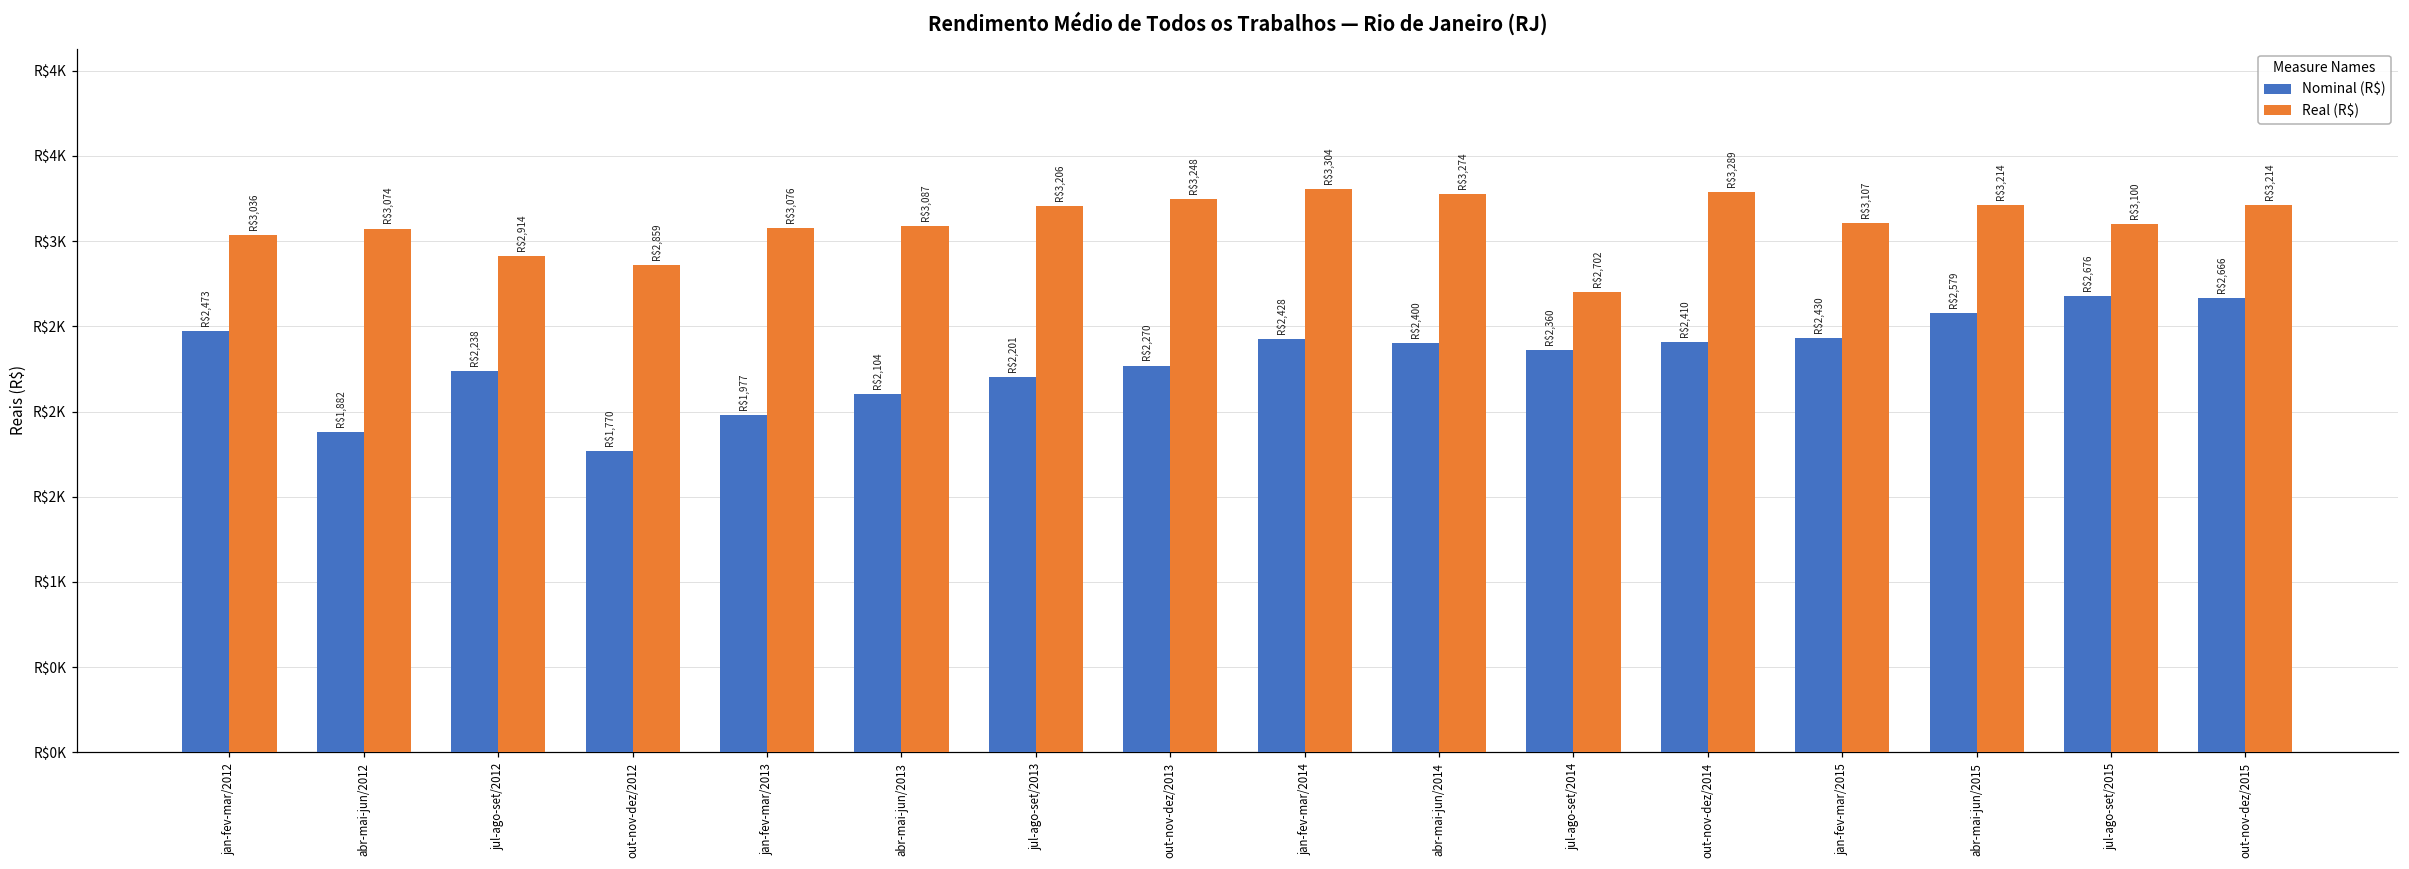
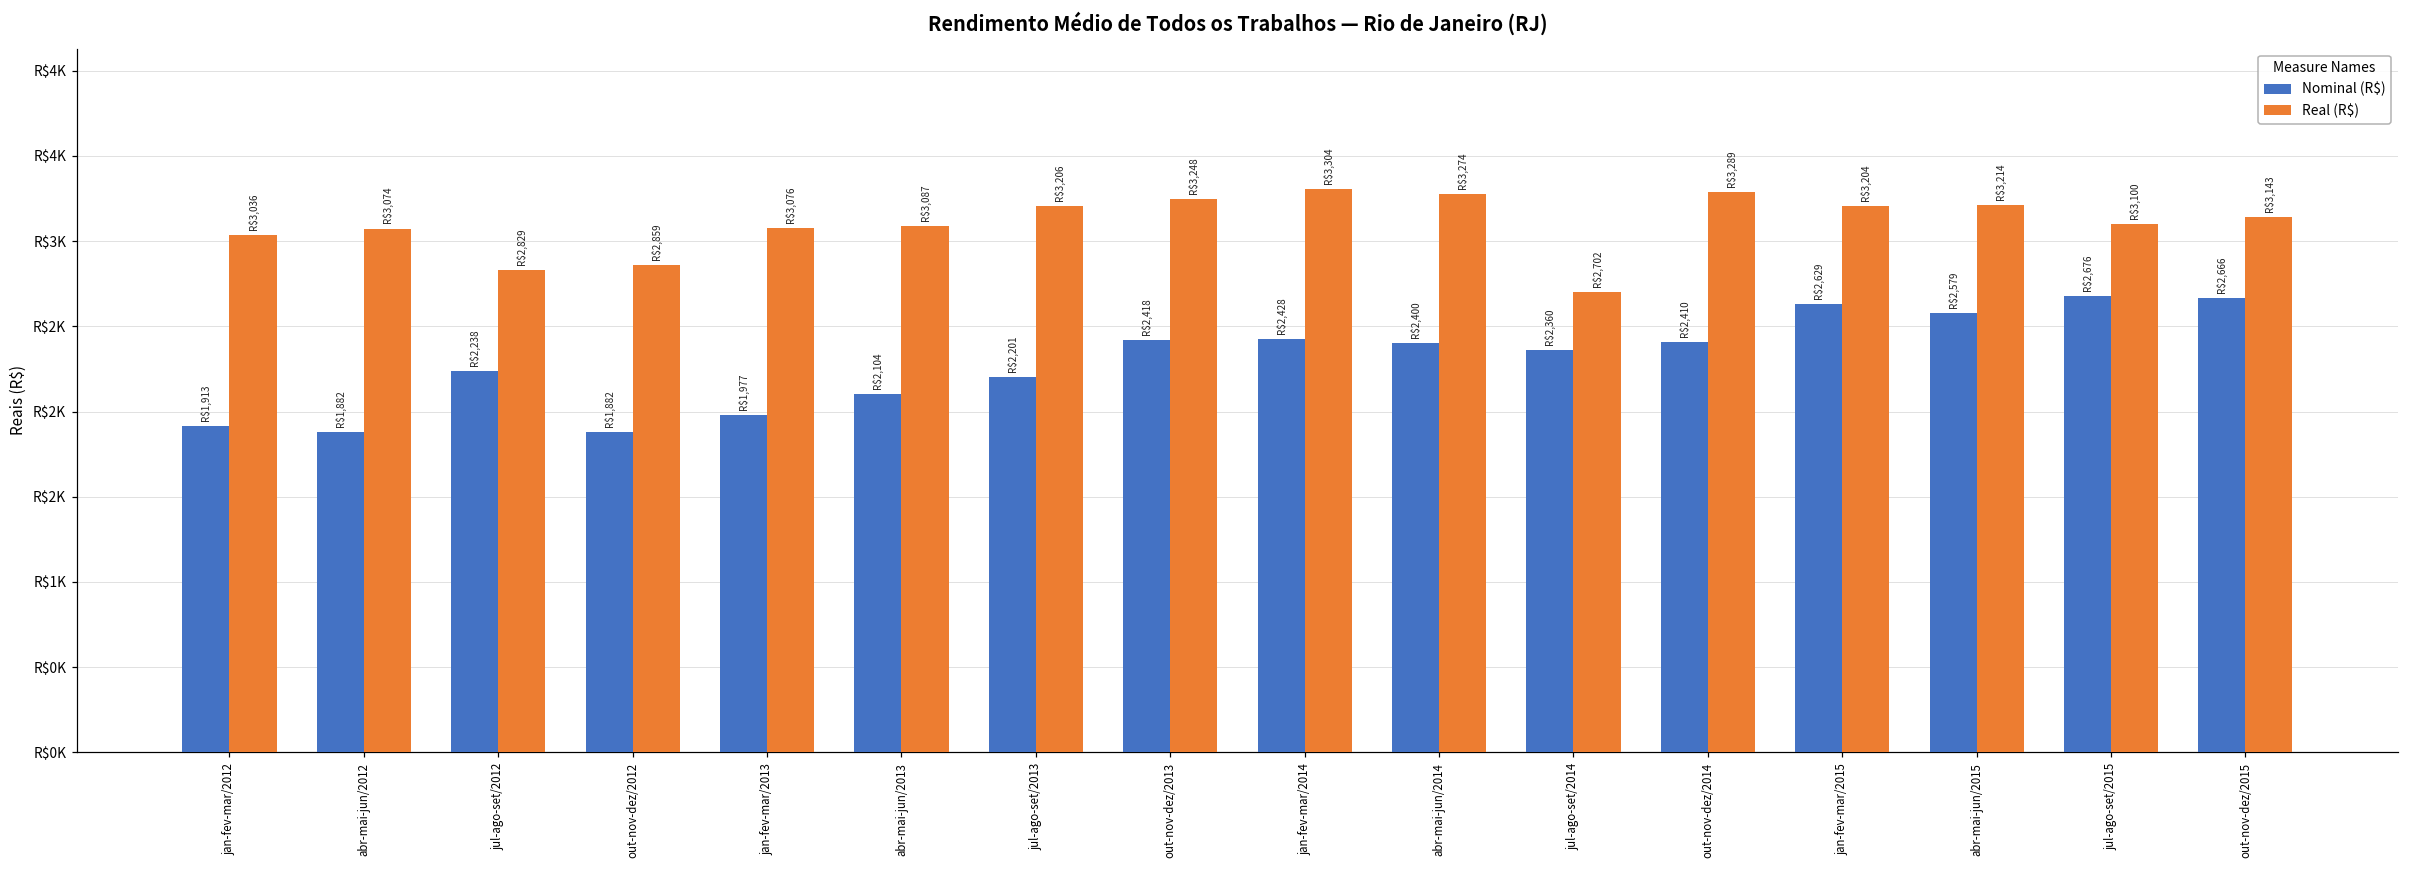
  {
    "Nominal (R$)": {
-     "jan-fev-mar/2012": "$2,473",
+     "jan-fev-mar/2012": "$1,913",
      "abr-mai-jun/2012": "$1,882",
      "jul-ago-set/2012": "$2,238",
-     "out-nov-dez/2012": "$1,770",
+     "out-nov-dez/2012": "$1,882",
      "jan-fev-mar/2013": "$1,977",
      "abr-mai-jun/2013": "$2,104",
      "jul-ago-set/2013": "$2,201",
-     "out-nov-dez/2013": "$2,270",
+     "out-nov-dez/2013": "$2,418",
      "jan-fev-mar/2014": "$2,428",
      "abr-mai-jun/2014": "$2,400",
      "jul-ago-set/2014": "$2,360",
      "out-nov-dez/2014": "$2,410",
-     "jan-fev-mar/2015": "$2,430",
+     "jan-fev-mar/2015": "$2,629",
      "abr-mai-jun/2015": "$2,579",
      "jul-ago-set/2015": "$2,676",
      "out-nov-dez/2015": "$2,666"
    },
    "Real (R$)": {
      "jan-fev-mar/2012": "$3,036",
      "abr-mai-jun/2012": "$3,074",
-     "jul-ago-set/2012": "$2,914",
+     "jul-ago-set/2012": "$2,829",
      "out-nov-dez/2012": "$2,859",
      "jan-fev-mar/2013": "$3,076",
      "abr-mai-jun/2013": "$3,087",
      "jul-ago-set/2013": "$3,206",
      "out-nov-dez/2013": "$3,248",
      "jan-fev-mar/2014": "$3,304",
      "abr-mai-jun/2014": "$3,274",
      "jul-ago-set/2014": "$2,702",
      "out-nov-dez/2014": "$3,289",
-     "jan-fev-mar/2015": "$3,107",
+     "jan-fev-mar/2015": "$3,204",
      "abr-mai-jun/2015": "$3,214",
      "jul-ago-set/2015": "$3,100",
-     "out-nov-dez/2015": "$3,214"
+     "out-nov-dez/2015": "$3,143"
    }
  }
